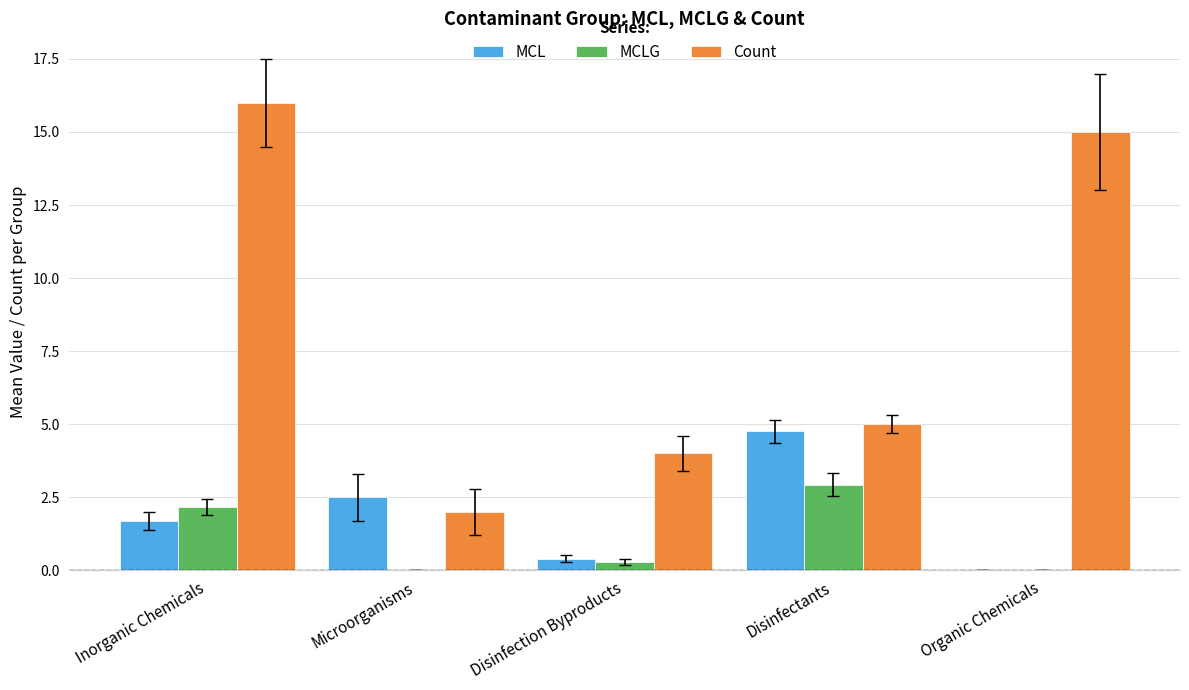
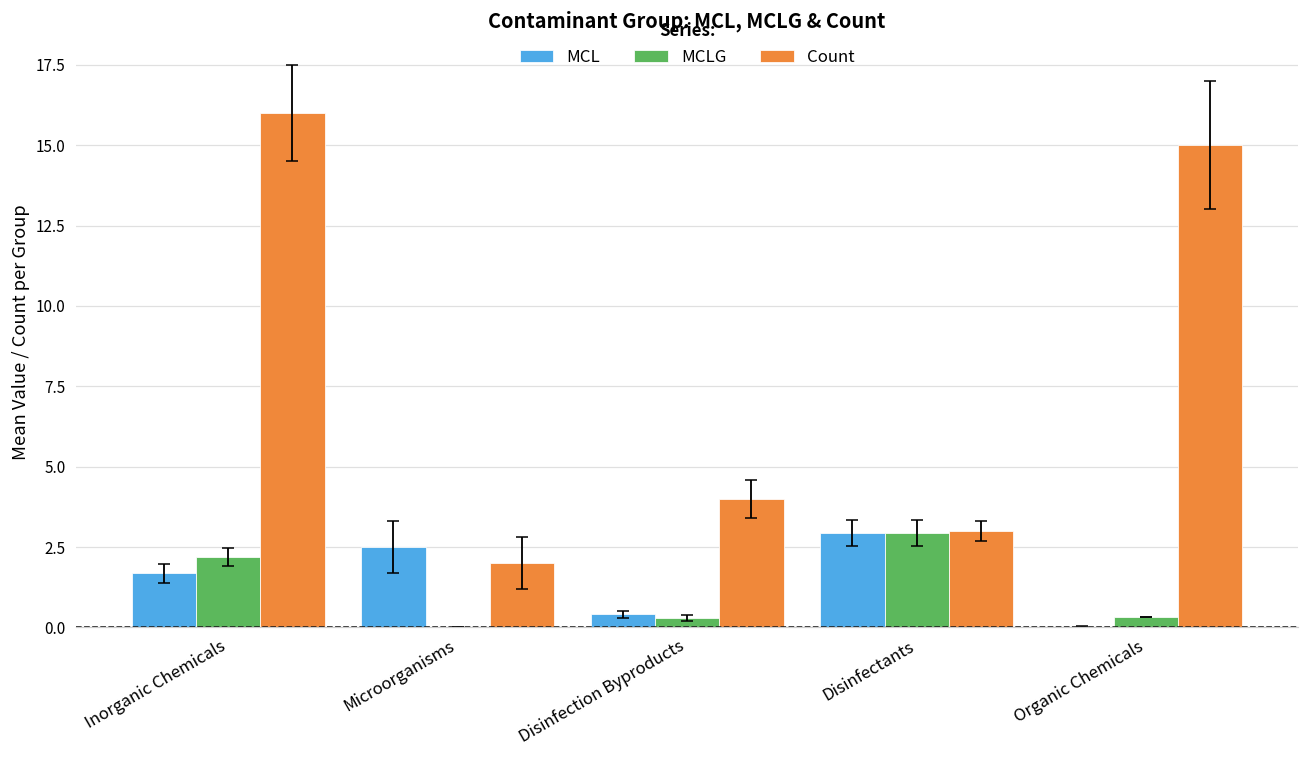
  {
    "MCL": {
      "Inorganic Chemicals": 1.7,
      "Microorganisms": 2.5,
      "Disinfection Byproducts": 0.4,
-     "Disinfectants": 4.8
+     "Disinfectants": 2.9
    },
    "MCLG": {
      "Inorganic Chemicals": 2.2,
      "Microorganisms": 0.0,
      "Disinfection Byproducts": 0.3,
      "Disinfectants": 2.9,
-     "Organic Chemicals": 0.0
+     "Organic Chemicals": 0.3
    },
    "Count": {
      "Inorganic Chemicals": 16,
      "Microorganisms": 2,
      "Disinfection Byproducts": 4,
-     "Disinfectants": 5,
+     "Disinfectants": 3,
      "Organic Chemicals": 15
    }
  }
